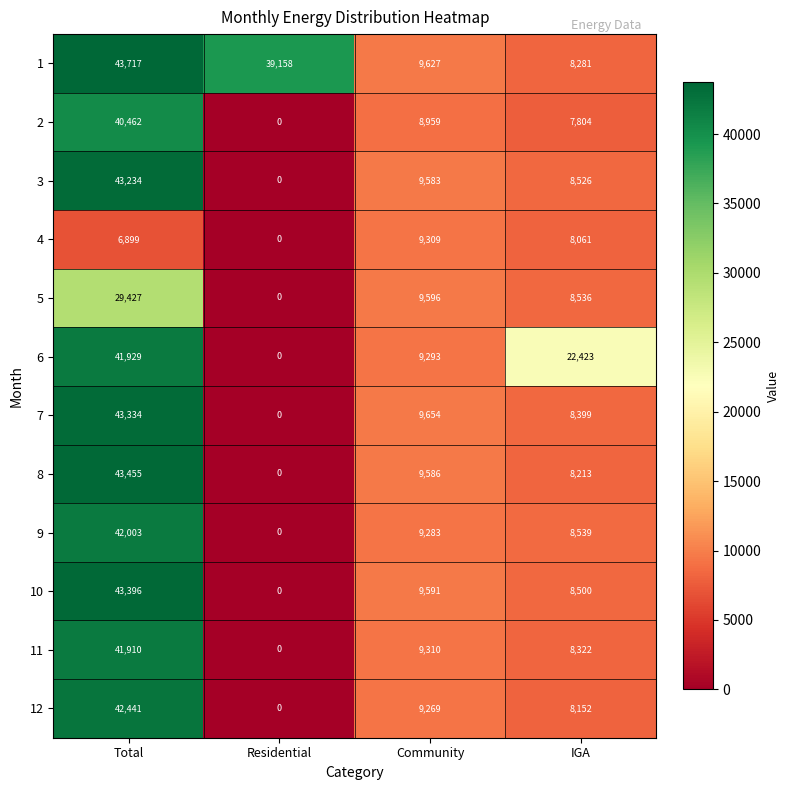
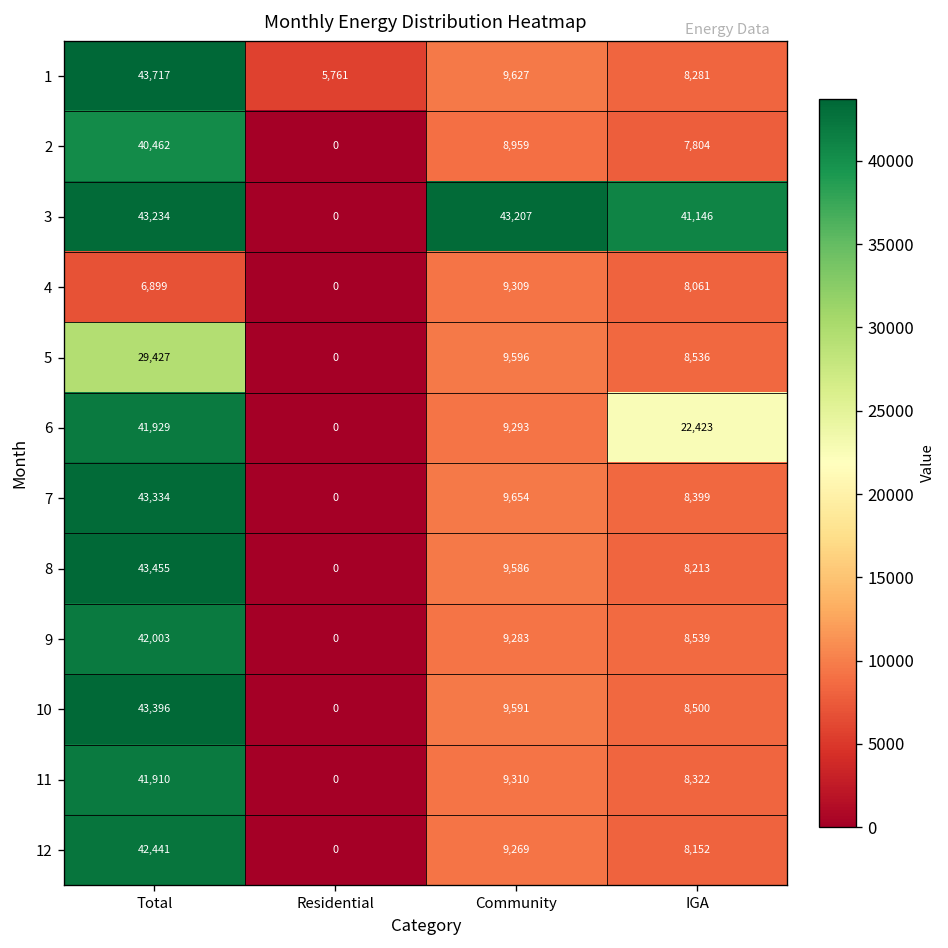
  {
    "1": {
      "Total": "43,717",
-     "Residential": "39,158",
+     "Residential": "5,761",
      "Community": "9,627",
      "IGA": "8,281"
    },
    "2": {
      "Total": "40,462",
      "Residential": "0",
      "Community": "8,959",
      "IGA": "7,804"
    },
    "3": {
      "Total": "43,234",
      "Residential": "0",
-     "Community": "9,583",
-     "IGA": "8,526"
+     "Community": "43,207",
+     "IGA": "41,146"
    },
    "4": {
      "Total": "6,899",
      "Residential": "0",
      "Community": "9,309",
      "IGA": "8,061"
    },
    "5": {
      "Total": "29,427",
      "Residential": "0",
      "Community": "9,596",
      "IGA": "8,536"
    },
    "6": {
      "Total": "41,929",
      "Residential": "0",
      "Community": "9,293",
      "IGA": "22,423"
    },
    "7": {
      "Total": "43,334",
      "Residential": "0",
      "Community": "9,654",
      "IGA": "8,399"
    },
    "8": {
      "Total": "43,455",
      "Residential": "0",
      "Community": "9,586",
      "IGA": "8,213"
    },
    "9": {
      "Total": "42,003",
      "Residential": "0",
      "Community": "9,283",
      "IGA": "8,539"
    },
    "10": {
      "Total": "43,396",
      "Residential": "0",
      "Community": "9,591",
      "IGA": "8,500"
    },
    "11": {
      "Total": "41,910",
      "Residential": "0",
      "Community": "9,310",
      "IGA": "8,322"
    },
    "12": {
      "Total": "42,441",
      "Residential": "0",
      "Community": "9,269",
      "IGA": "8,152"
    }
  }
